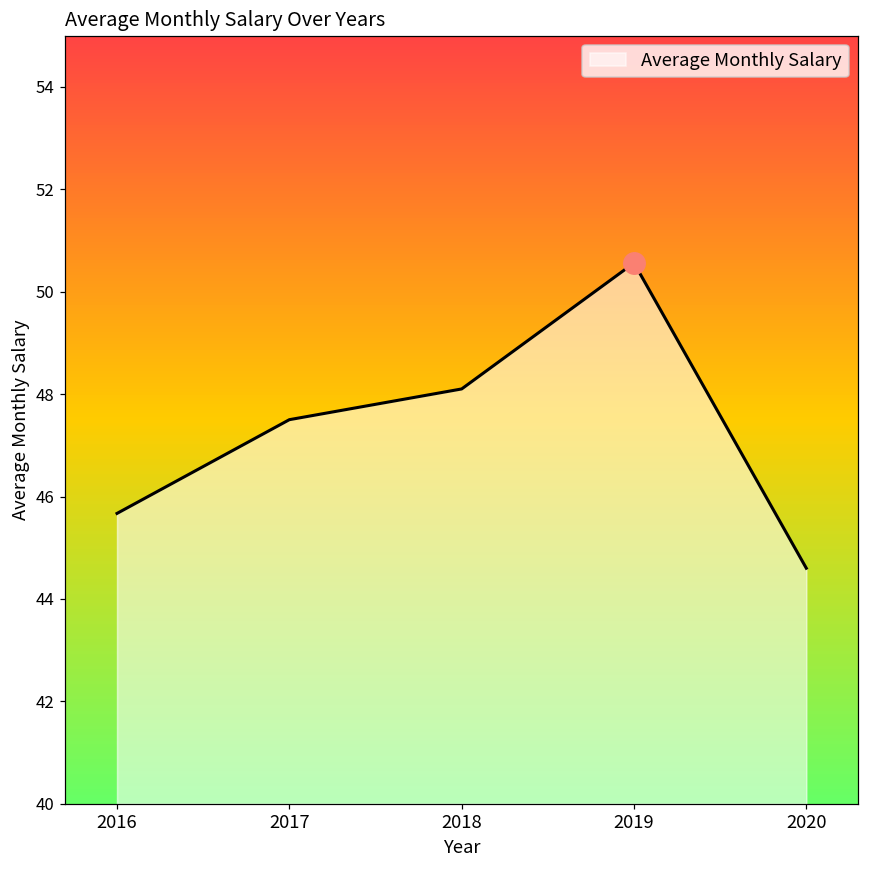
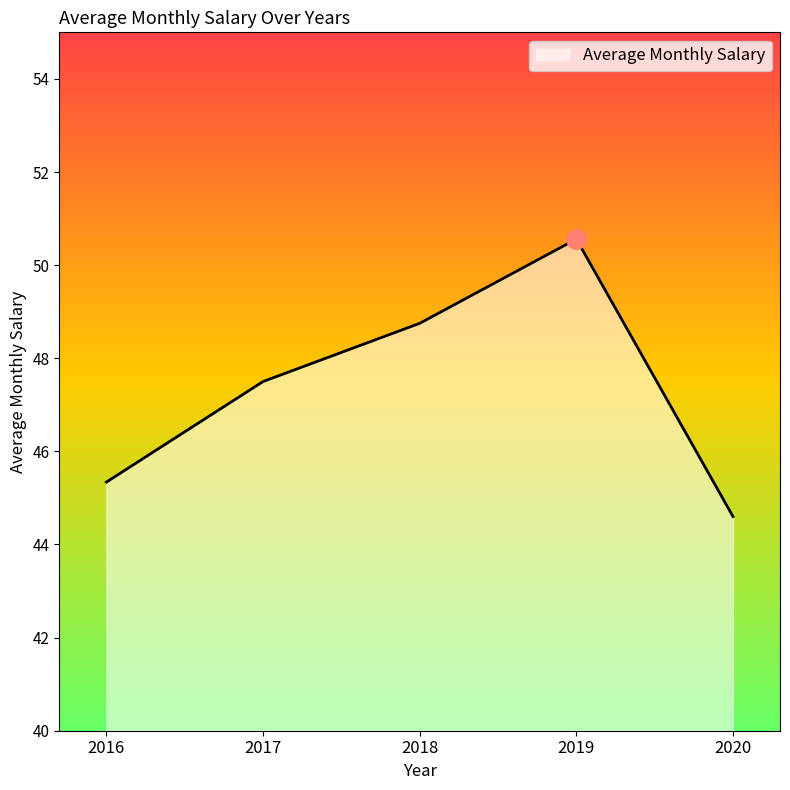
  {
    "Average Monthly Salary": {
-     "2016": 45.7,
+     "2016": 45.3,
      "2017": 47.5,
-     "2018": 48.1,
+     "2018": 48.8,
      "2020": 44.6
    }
  }
